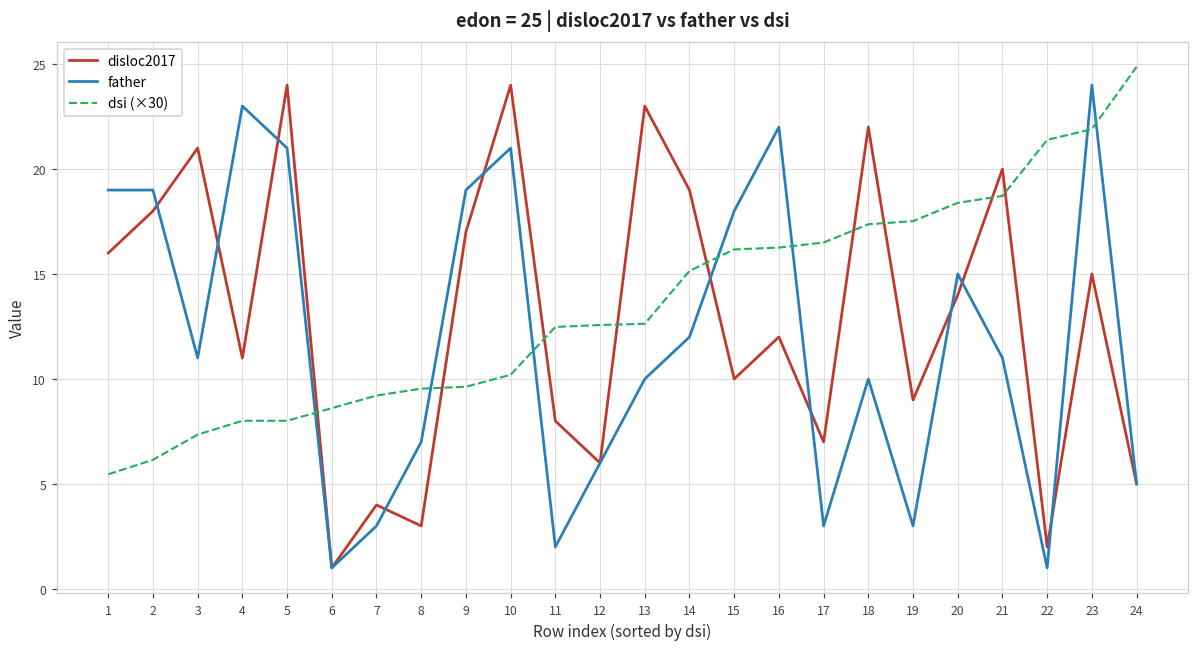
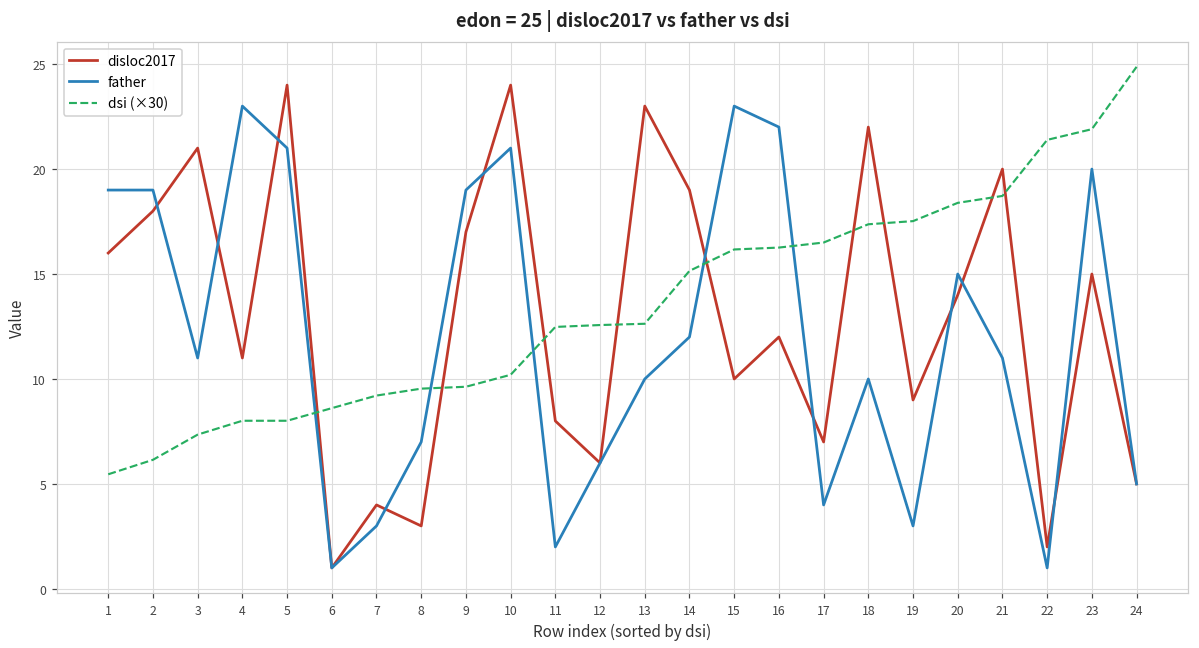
  {
    "disloc2017": {
      "1": 16,
      "2": 18,
      "3": 21,
      "4": 11,
      "5": 24,
      "7": 4,
      "8": 3,
      "9": 17,
      "10": 24,
      "11": 8,
      "13": 23,
      "14": 19,
      "15": 10,
      "16": 12,
      "17": 7,
      "18": 22,
      "19": 9,
      "20": 14,
      "21": 20,
      "22": 2,
      "23": 15
    },
    "father": {
      "1": 19,
      "2": 19,
      "3": 11,
      "4": 23,
      "5": 21,
      "7": 3,
      "8": 7,
      "9": 19,
      "10": 21,
      "11": 2,
      "13": 10,
      "14": 12,
-     "15": 18,
+     "15": 23,
      "16": 22,
-     "17": 3,
+     "17": 4,
      "18": 10,
      "19": 3,
      "20": 15,
      "21": 11,
      "22": 1,
-     "23": 24
+     "23": 20
    },
    "dsi (×30)": {
      "1": 5.5,
      "2": 6.1,
      "3": 7.4,
      "4": 8,
      "5": 8,
      "6": 8.6,
      "7": 9.2,
      "8": 9.5,
      "9": 9.6,
      "10": 10.2,
      "11": 12.5,
      "12": 12.6,
      "13": 12.6,
      "14": 15.2,
      "15": 16.2,
      "16": 16.3,
      "17": 16.5,
      "18": 17.4,
      "19": 17.5,
      "20": 18.4,
      "21": 18.7,
      "22": 21.4,
      "23": 22,
      "24": 25
    }
  }
